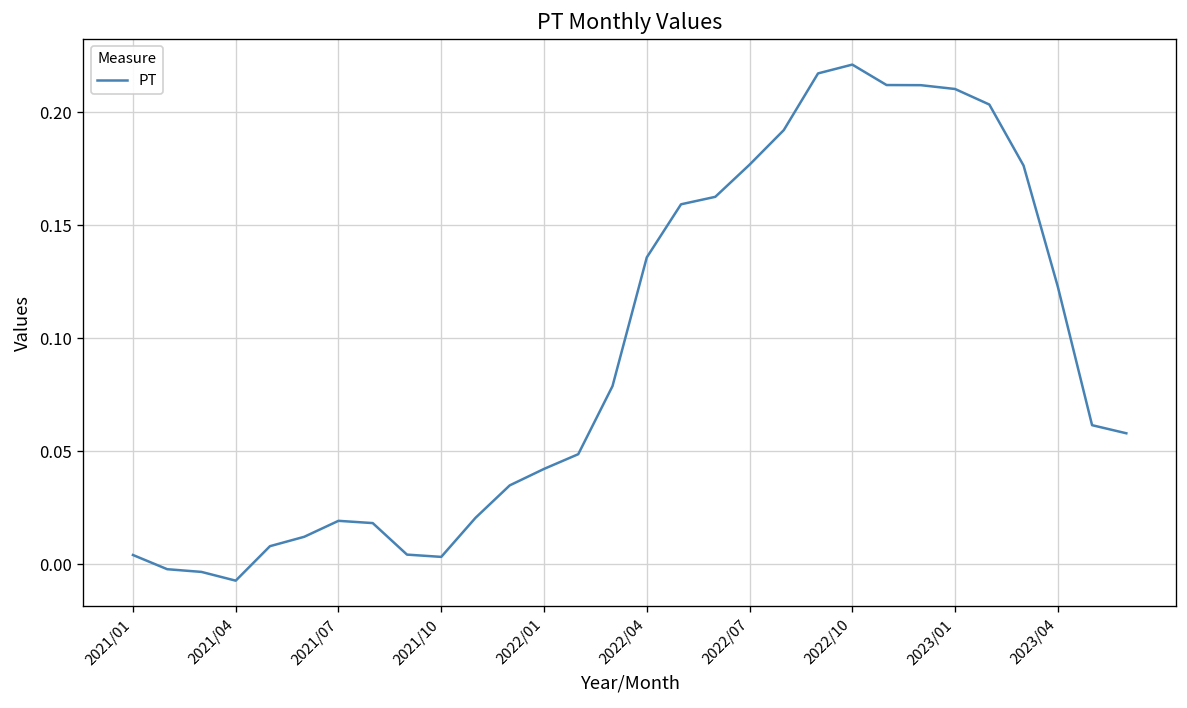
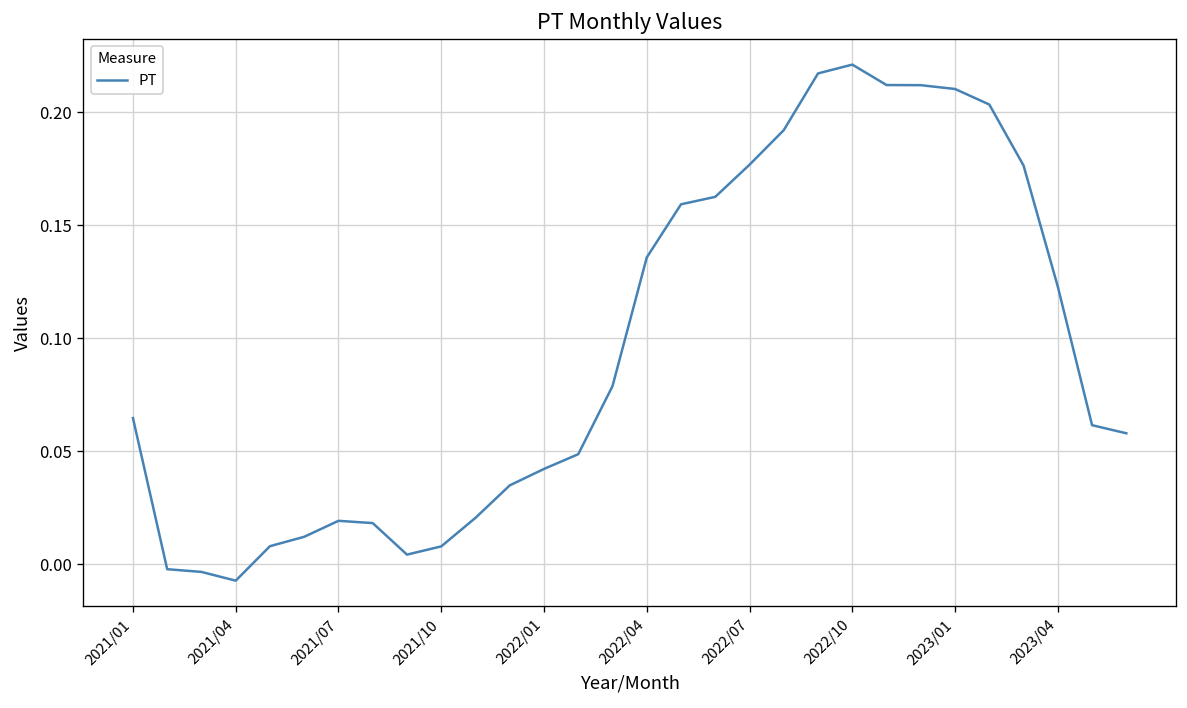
  {
-   "2021/01": 0.004,
+   "2021/01": 0.065,
    "2021/04": -0.007,
    "2021/07": 0.019,
-   "2021/10": 0.003,
+   "2021/10": 0.008,
    "2022/01": 0.042,
    "2022/04": 0.136,
    "2022/07": 0.177,
    "2022/10": 0.221,
    "2023/01": 0.210,
    "2023/04": 0.123
  }
